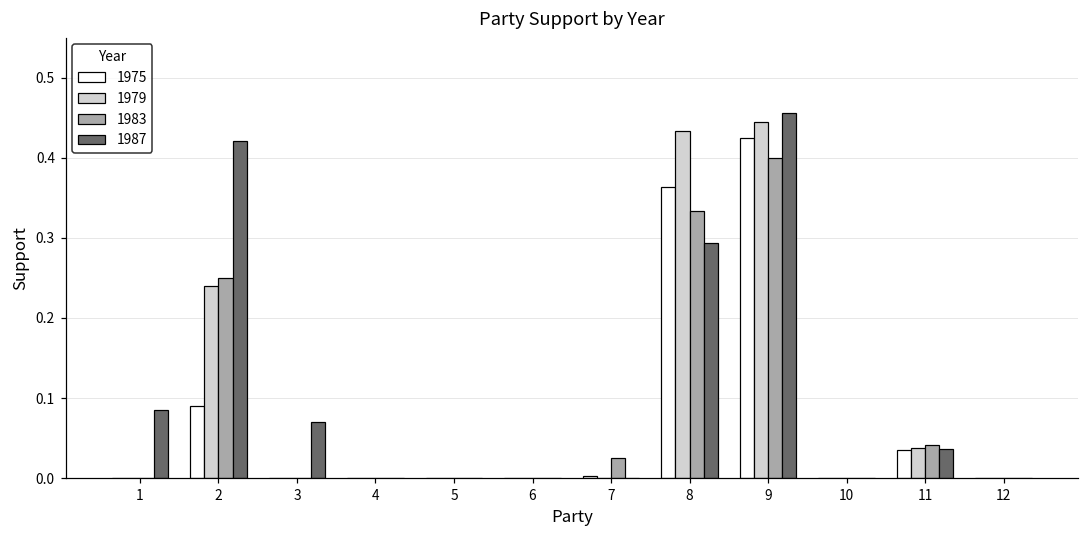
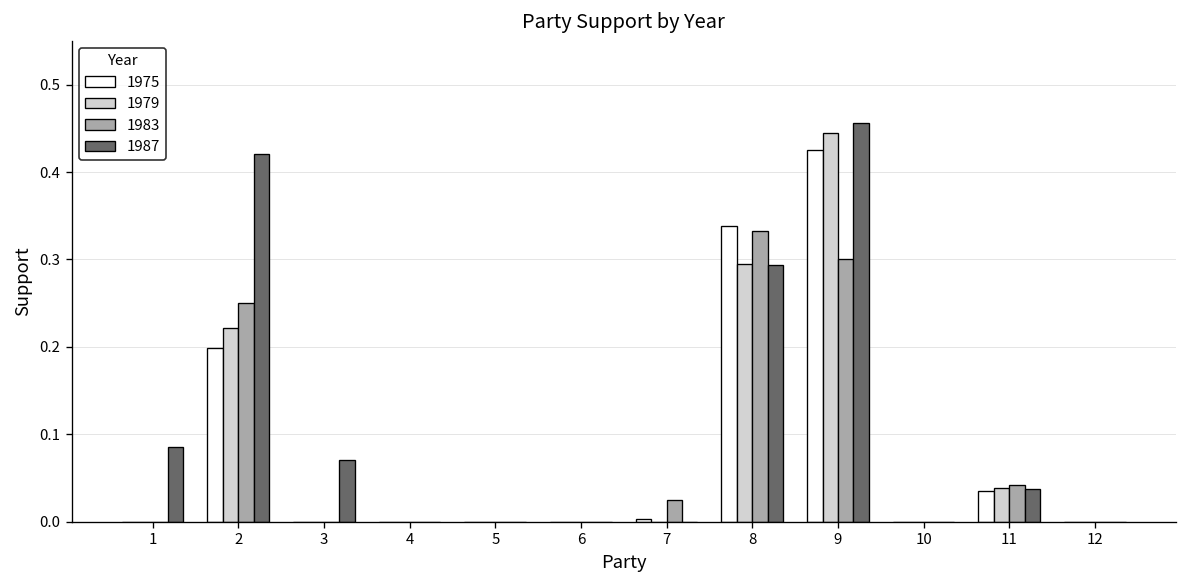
  {
    "1975": {
      "1": 0.00,
-     "2": 0.09,
+     "2": 0.20,
      "3": 0.00,
      "4": 0.00,
      "5": 0.00,
      "6": 0.00,
-     "8": 0.36,
+     "8": 0.34,
      "9": 0.43,
      "10": 0.00,
      "11": 0.04,
      "12": 0.00
    },
    "1979": {
      "1": 0.00,
-     "2": 0.24,
+     "2": 0.22,
      "3": 0.00,
      "4": 0.00,
      "5": 0.00,
      "6": 0.00,
      "7": 0.00,
-     "8": 0.43,
+     "8": 0.30,
      "9": 0.45,
      "10": 0.00,
      "11": 0.04,
      "12": 0.00
    },
    "1983": {
      "1": 0.0,
      "2": 0.25,
      "3": 0.0,
      "4": 0.0,
      "5": 0.0,
      "6": 0.0,
      "7": 0.03,
      "8": 0.33,
-     "9": 0.4,
+     "9": 0.3,
      "10": 0.0,
      "11": 0.04,
      "12": 0.0
    },
    "1987": {
      "1": 0.09,
      "2": 0.42,
      "3": 0.07,
      "4": 0.00,
      "5": 0.00,
      "6": 0.00,
      "7": 0.00,
      "8": 0.29,
      "9": 0.46,
      "10": 0.00,
      "11": 0.04,
      "12": 0.00
    }
  }
